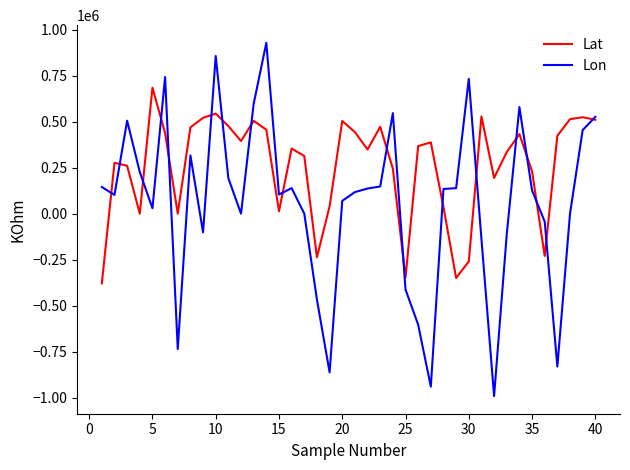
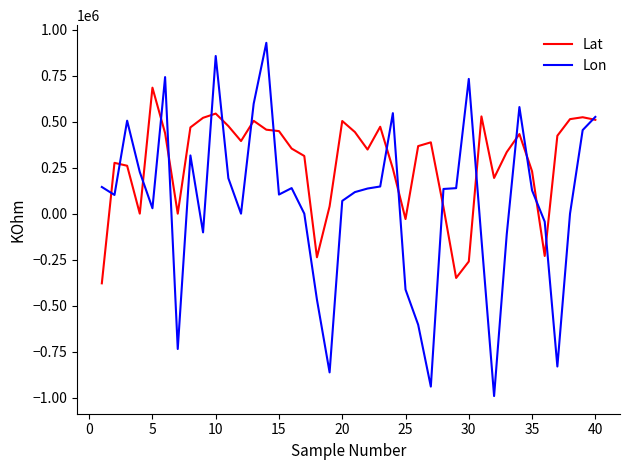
  {
    "Lat": {
      "5": 680000,
      "10": 540000,
-     "15": 10000,
+     "15": 450000,
      "20": 500000,
-     "25": -350000,
+     "25": -30000,
      "30": -260000,
      "35": 230000,
      "40": 510000
    },
    "Lon": {
      "5": 30000,
      "10": 860000,
      "15": 100000,
      "20": 70000,
      "25": -410000,
      "30": 730000,
      "35": 130000,
      "40": 530000
    }
  }
